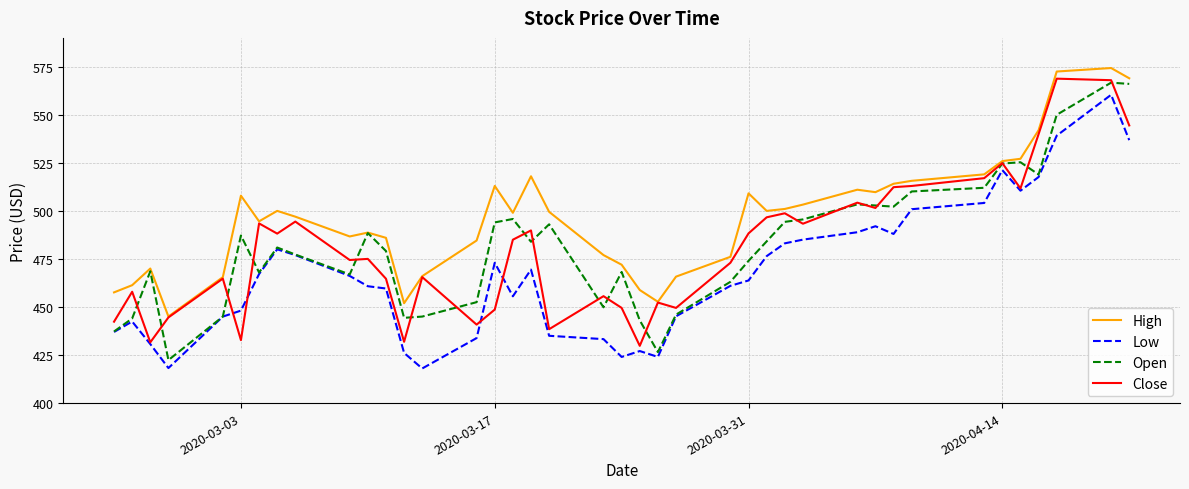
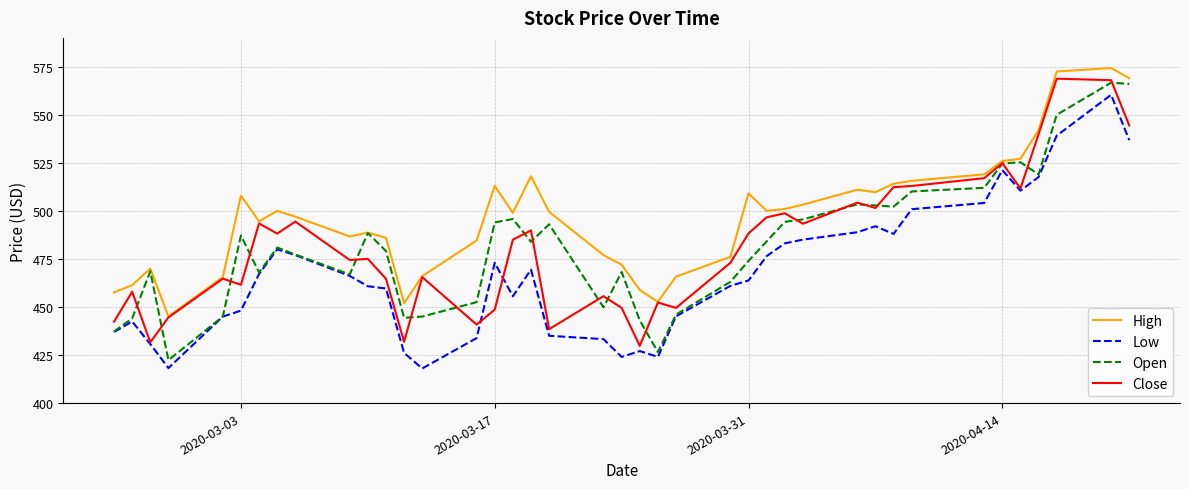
  {
    "High": {
      "2020-03-03": 508,
      "2020-03-17": 513,
      "2020-03-31": 509
    },
    "Low": {
      "2020-03-03": 448,
      "2020-03-17": 473,
      "2020-03-31": 464,
      "2020-04-14": 521
    },
    "Open": {
      "2020-03-03": 487,
      "2020-03-17": 494,
      "2020-03-31": 474
    },
    "Close": {
-     "2020-03-03": 433,
+     "2020-03-03": 462,
      "2020-03-17": 449,
      "2020-03-31": 488
    }
  }
